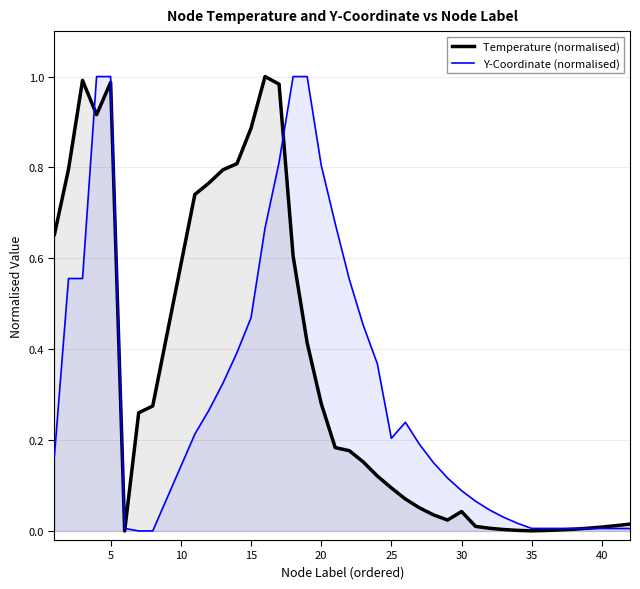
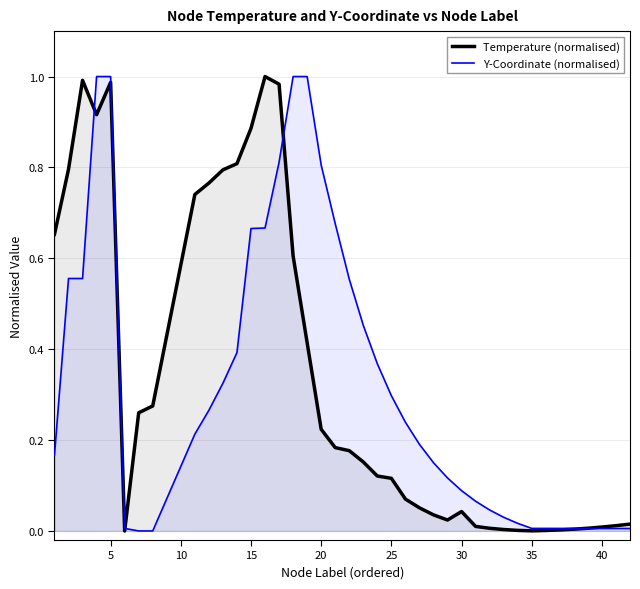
  {
    "Temperature (normalised)": {
      "5": 0.99,
      "15": 0.89,
-     "20": 0.28,
-     "25": 0.09,
+     "20": 0.22,
+     "25": 0.12,
      "30": 0.04
    },
    "Y-Coordinate (normalised)": {
      "5": 1.00,
-     "15": 0.47,
+     "15": 0.67,
      "20": 0.81,
-     "25": 0.20,
+     "25": 0.30,
      "30": 0.09
    }
  }
